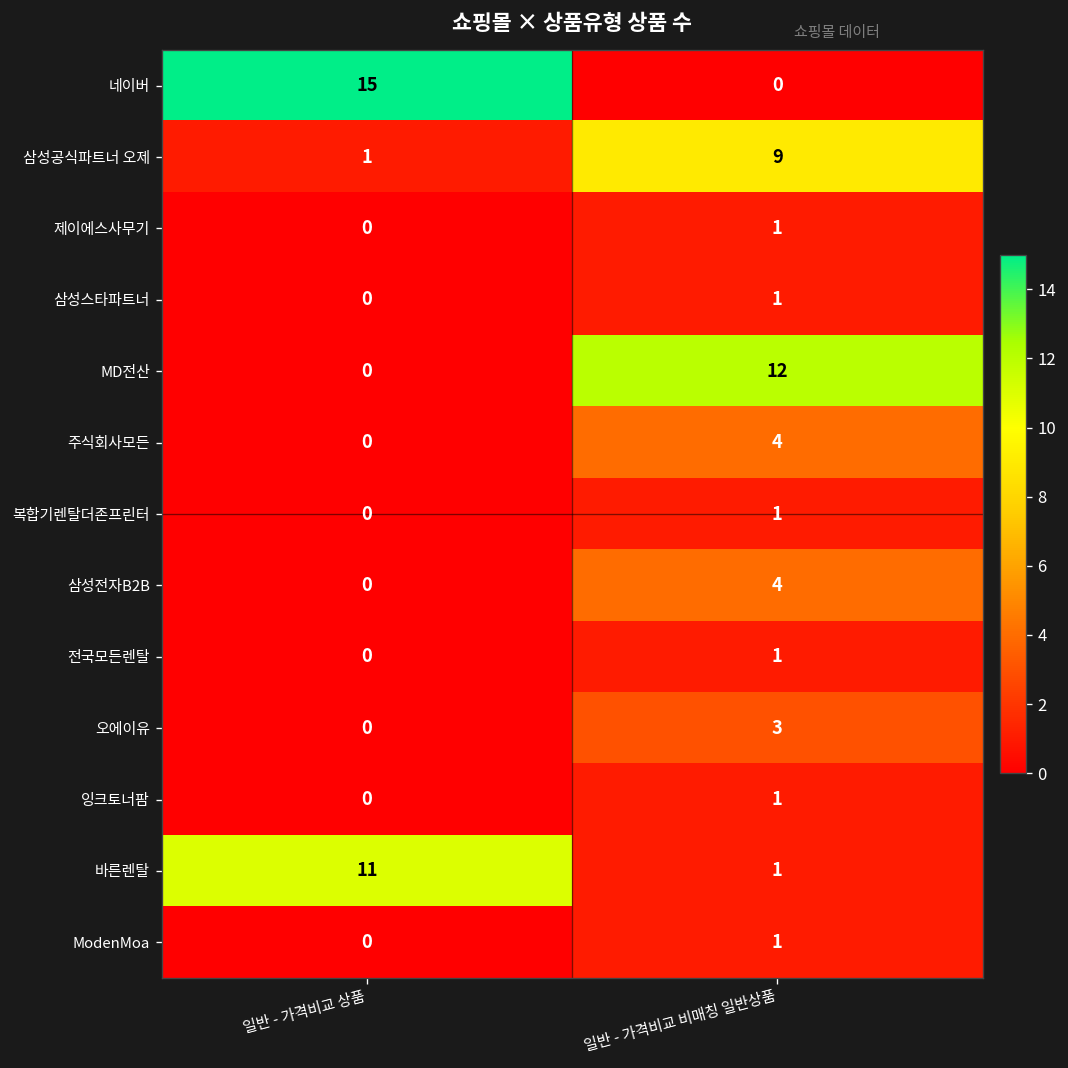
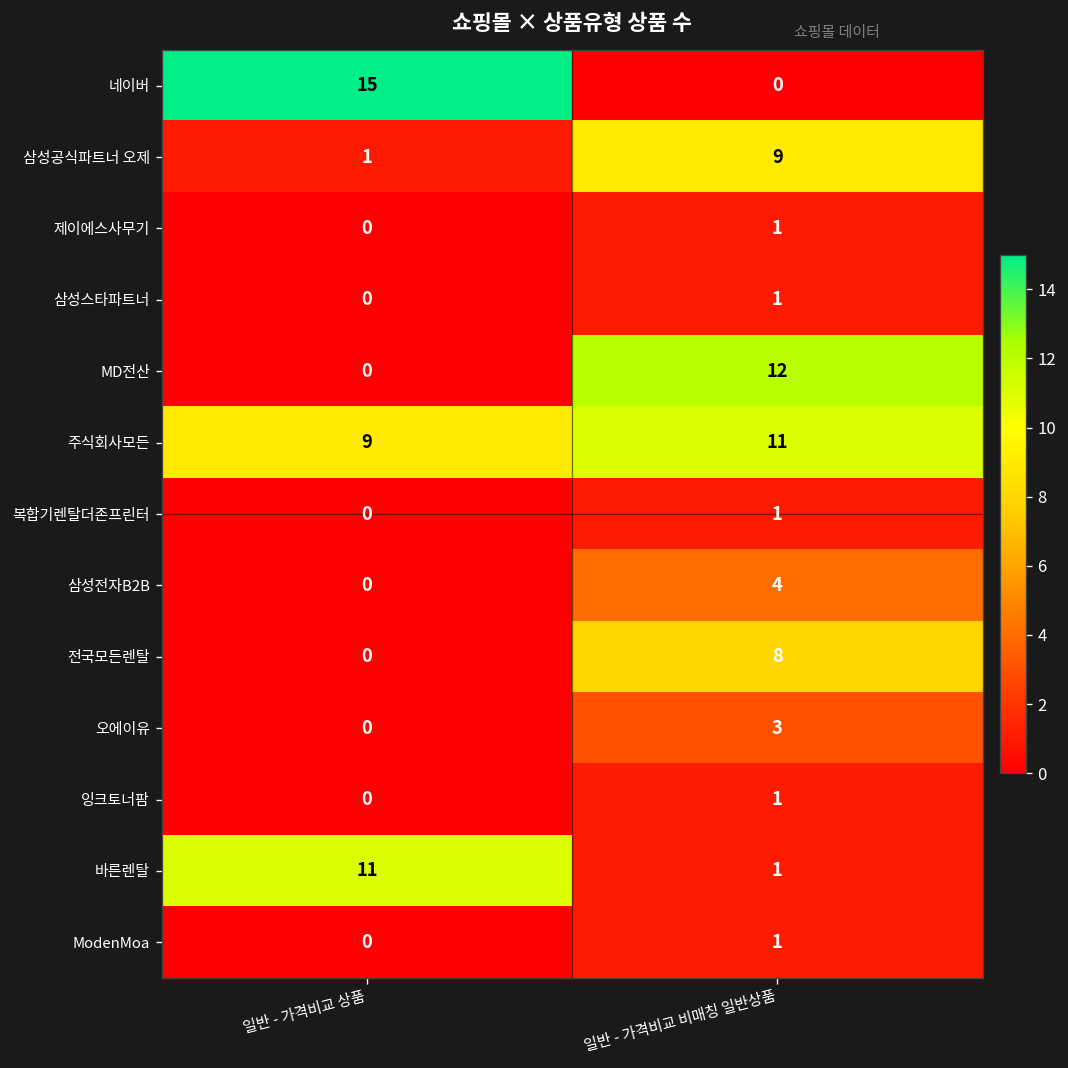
  {
    "네이버": {
      "일반 - 가격비교 상품": 15,
      "일반 - 가격비교 비매칭 일반상품": 0
    },
    "삼성공식파트너 오제": {
      "일반 - 가격비교 상품": 1,
      "일반 - 가격비교 비매칭 일반상품": 9
    },
    "제이에스사무기": {
      "일반 - 가격비교 상품": 0,
      "일반 - 가격비교 비매칭 일반상품": 1
    },
    "삼성스타파트너": {
      "일반 - 가격비교 상품": 0,
      "일반 - 가격비교 비매칭 일반상품": 1
    },
    "MD전산": {
      "일반 - 가격비교 상품": 0,
      "일반 - 가격비교 비매칭 일반상품": 12
    },
    "주식회사모든": {
-     "일반 - 가격비교 상품": 0,
-     "일반 - 가격비교 비매칭 일반상품": 4
+     "일반 - 가격비교 상품": 9,
+     "일반 - 가격비교 비매칭 일반상품": 11
    },
    "복합기렌탈더존프린터": {
      "일반 - 가격비교 상품": 0,
      "일반 - 가격비교 비매칭 일반상품": 1
    },
    "삼성전자B2B": {
      "일반 - 가격비교 상품": 0,
      "일반 - 가격비교 비매칭 일반상품": 4
    },
    "전국모든렌탈": {
      "일반 - 가격비교 상품": 0,
-     "일반 - 가격비교 비매칭 일반상품": 1
+     "일반 - 가격비교 비매칭 일반상품": 8
    },
    "오에이유": {
      "일반 - 가격비교 상품": 0,
      "일반 - 가격비교 비매칭 일반상품": 3
    },
    "잉크토너팜": {
      "일반 - 가격비교 상품": 0,
      "일반 - 가격비교 비매칭 일반상품": 1
    },
    "바른렌탈": {
      "일반 - 가격비교 상품": 11,
      "일반 - 가격비교 비매칭 일반상품": 1
    },
    "ModenMoa": {
      "일반 - 가격비교 상품": 0,
      "일반 - 가격비교 비매칭 일반상품": 1
    }
  }
